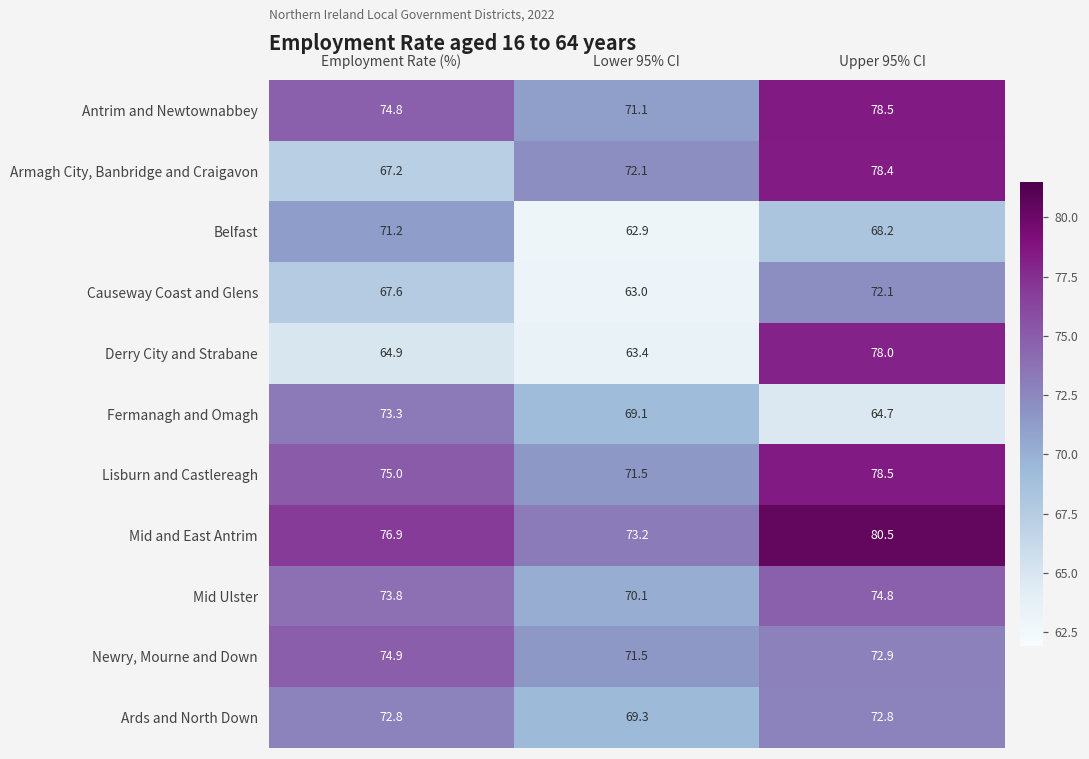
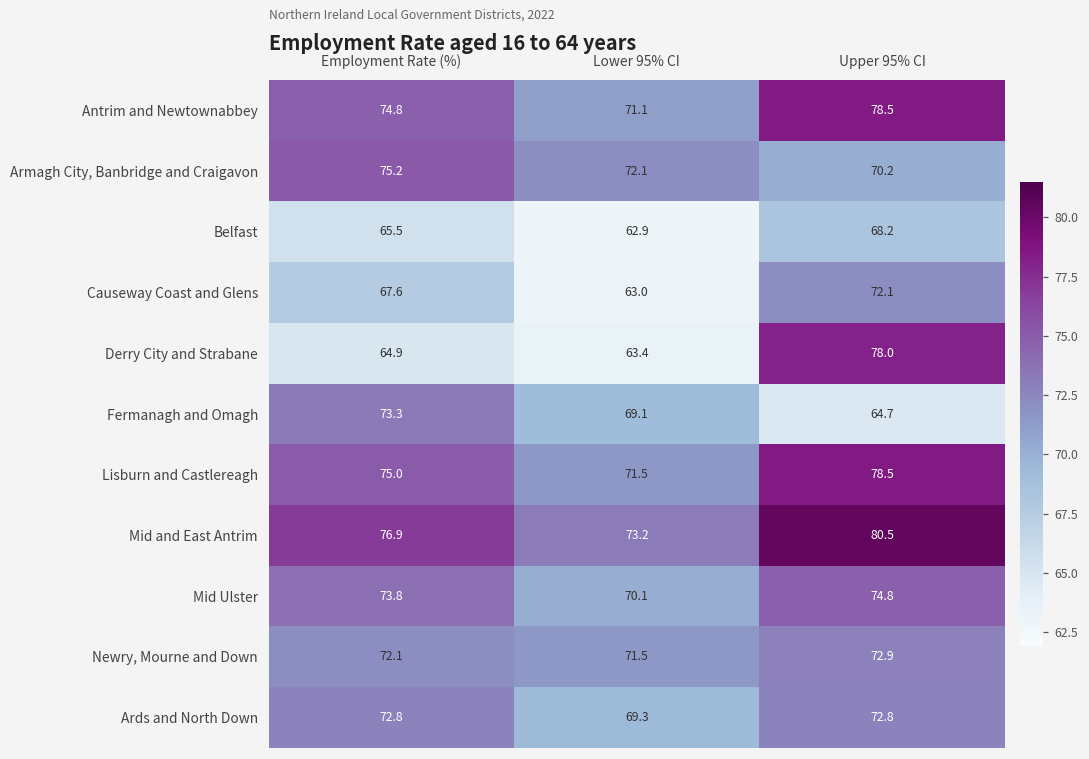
  {
    "Antrim and Newtownabbey": {
      "Employment Rate (%)": 74.8,
      "Lower 95% CI": 71.1,
      "Upper 95% CI": 78.5
    },
    "Armagh City, Banbridge and Craigavon": {
-     "Employment Rate (%)": 67.2,
+     "Employment Rate (%)": 75.2,
      "Lower 95% CI": 72.1,
-     "Upper 95% CI": 78.4
+     "Upper 95% CI": 70.2
    },
    "Belfast": {
-     "Employment Rate (%)": 71.2,
+     "Employment Rate (%)": 65.5,
      "Lower 95% CI": 62.9,
      "Upper 95% CI": 68.2
    },
    "Causeway Coast and Glens": {
      "Employment Rate (%)": 67.6,
      "Lower 95% CI": 63.0,
      "Upper 95% CI": 72.1
    },
    "Derry City and Strabane": {
      "Employment Rate (%)": 64.9,
      "Lower 95% CI": 63.4,
      "Upper 95% CI": 78.0
    },
    "Fermanagh and Omagh": {
      "Employment Rate (%)": 73.3,
      "Lower 95% CI": 69.1,
      "Upper 95% CI": 64.7
    },
    "Lisburn and Castlereagh": {
      "Employment Rate (%)": 75.0,
      "Lower 95% CI": 71.5,
      "Upper 95% CI": 78.5
    },
    "Mid and East Antrim": {
      "Employment Rate (%)": 76.9,
      "Lower 95% CI": 73.2,
      "Upper 95% CI": 80.5
    },
    "Mid Ulster": {
      "Employment Rate (%)": 73.8,
      "Lower 95% CI": 70.1,
      "Upper 95% CI": 74.8
    },
    "Newry, Mourne and Down": {
-     "Employment Rate (%)": 74.9,
+     "Employment Rate (%)": 72.1,
      "Lower 95% CI": 71.5,
      "Upper 95% CI": 72.9
    },
    "Ards and North Down": {
      "Employment Rate (%)": 72.8,
      "Lower 95% CI": 69.3,
      "Upper 95% CI": 72.8
    }
  }
